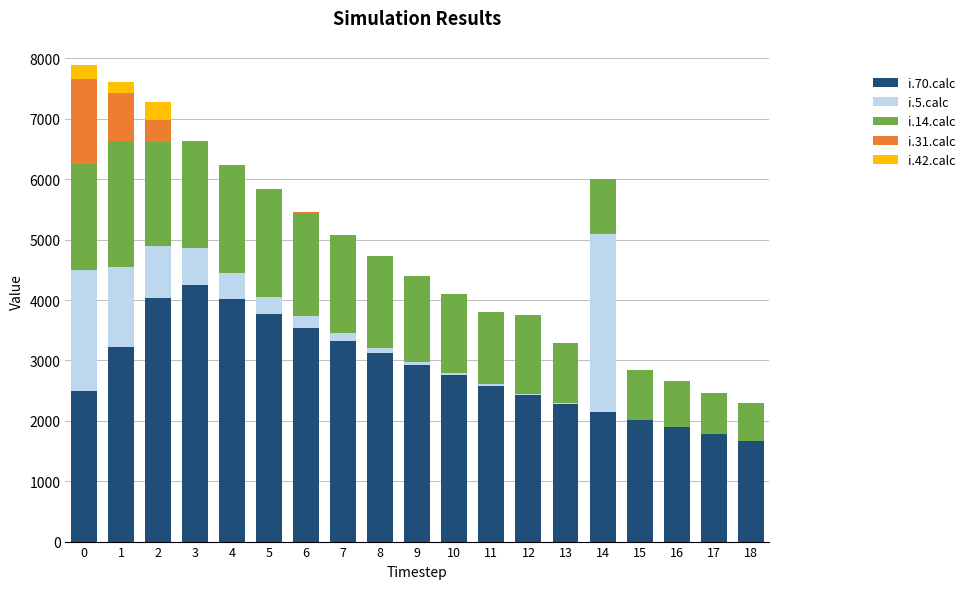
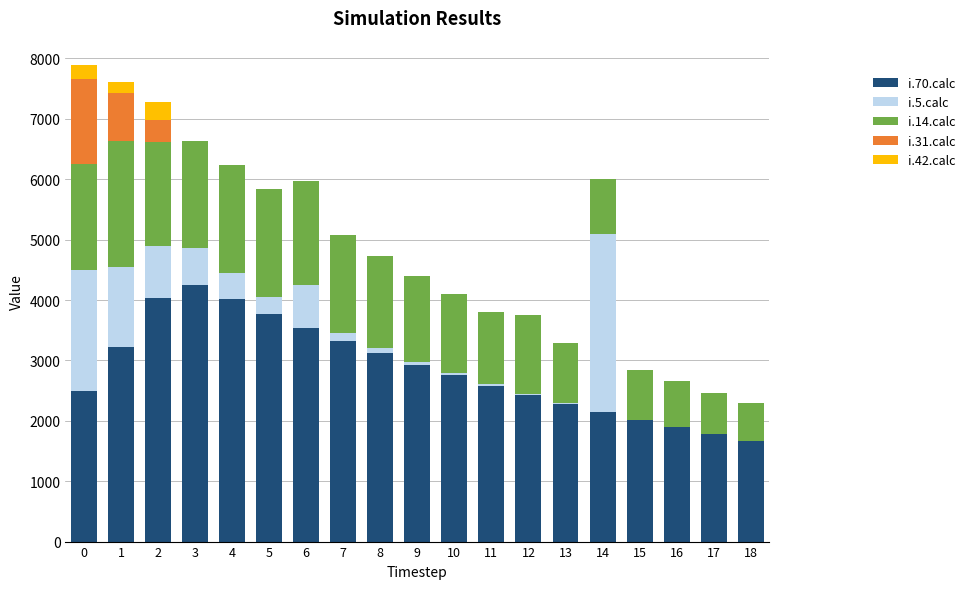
  {
    "i.70.calc": {
      "0": 2500,
      "1": 3200,
      "2": 4000,
      "3": 4300,
      "4": 4000,
      "5": 3800,
      "6": 3500,
      "7": 3300,
      "8": 3100,
      "9": 2900,
      "10": 2800,
      "11": 2600,
      "12": 2400,
      "13": 2300,
      "14": 2100,
      "15": 2000,
      "16": 1900,
      "17": 1800,
      "18": 1700
    },
    "i.5.calc": {
      "0": 2000,
      "1": 1300,
      "2": 900,
      "3": 600,
      "4": 400,
      "5": 300,
-     "6": 200,
+     "6": 700,
      "7": 100,
      "8": 100,
      "9": 100,
      "14": 2900
    },
    "i.14.calc": {
      "0": 1800,
      "1": 2100,
      "2": 1700,
      "3": 1800,
      "4": 1800,
      "5": 1800,
      "6": 1700,
      "7": 1600,
      "8": 1500,
      "9": 1400,
      "10": 1300,
      "11": 1200,
      "12": 1300,
      "13": 1000,
      "14": 900,
      "15": 800,
      "16": 800,
      "17": 700,
      "18": 600
    },
    "i.31.calc": {
      "0": 1400,
      "1": 800,
      "2": 400,
      "10": 0,
      "11": 0,
      "12": 0,
      "13": 0,
      "14": 0,
      "15": 0,
      "16": 0,
      "17": 0,
      "18": 0
    },
    "i.42.calc": {
      "0": 200,
      "1": 200,
      "2": 300,
      "8": 0,
      "9": 0,
      "10": 0,
      "11": 0,
      "12": 0,
      "13": 0,
      "14": 0,
      "15": 0,
      "16": 0,
      "17": 0,
      "18": 0
    }
  }
